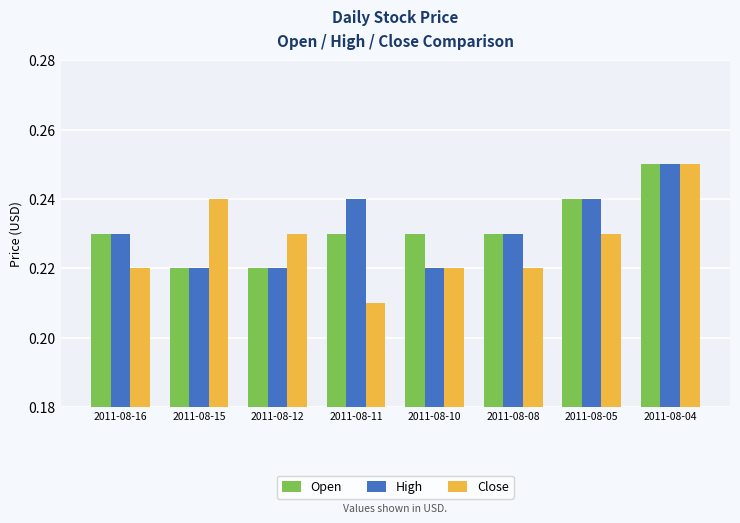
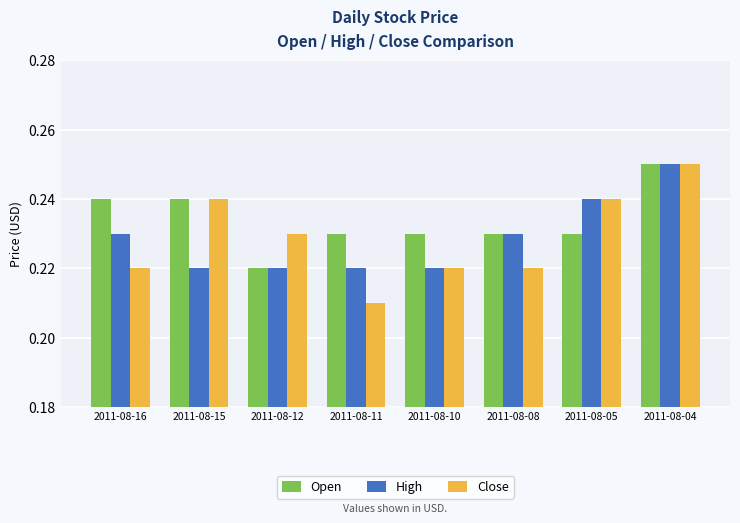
  {
    "Open": {
-     "2011-08-16": 0.23,
-     "2011-08-15": 0.22,
+     "2011-08-16": 0.24,
+     "2011-08-15": 0.24,
      "2011-08-12": 0.22,
      "2011-08-11": 0.23,
      "2011-08-10": 0.23,
      "2011-08-08": 0.23,
-     "2011-08-05": 0.24,
+     "2011-08-05": 0.23,
      "2011-08-04": 0.25
    },
    "High": {
      "2011-08-16": 0.23,
      "2011-08-15": 0.22,
      "2011-08-12": 0.22,
-     "2011-08-11": 0.24,
+     "2011-08-11": 0.22,
      "2011-08-10": 0.22,
      "2011-08-08": 0.23,
      "2011-08-05": 0.24,
      "2011-08-04": 0.25
    },
    "Close": {
      "2011-08-16": 0.22,
      "2011-08-15": 0.24,
      "2011-08-12": 0.23,
      "2011-08-11": 0.21,
      "2011-08-10": 0.22,
      "2011-08-08": 0.22,
-     "2011-08-05": 0.23,
+     "2011-08-05": 0.24,
      "2011-08-04": 0.25
    }
  }
